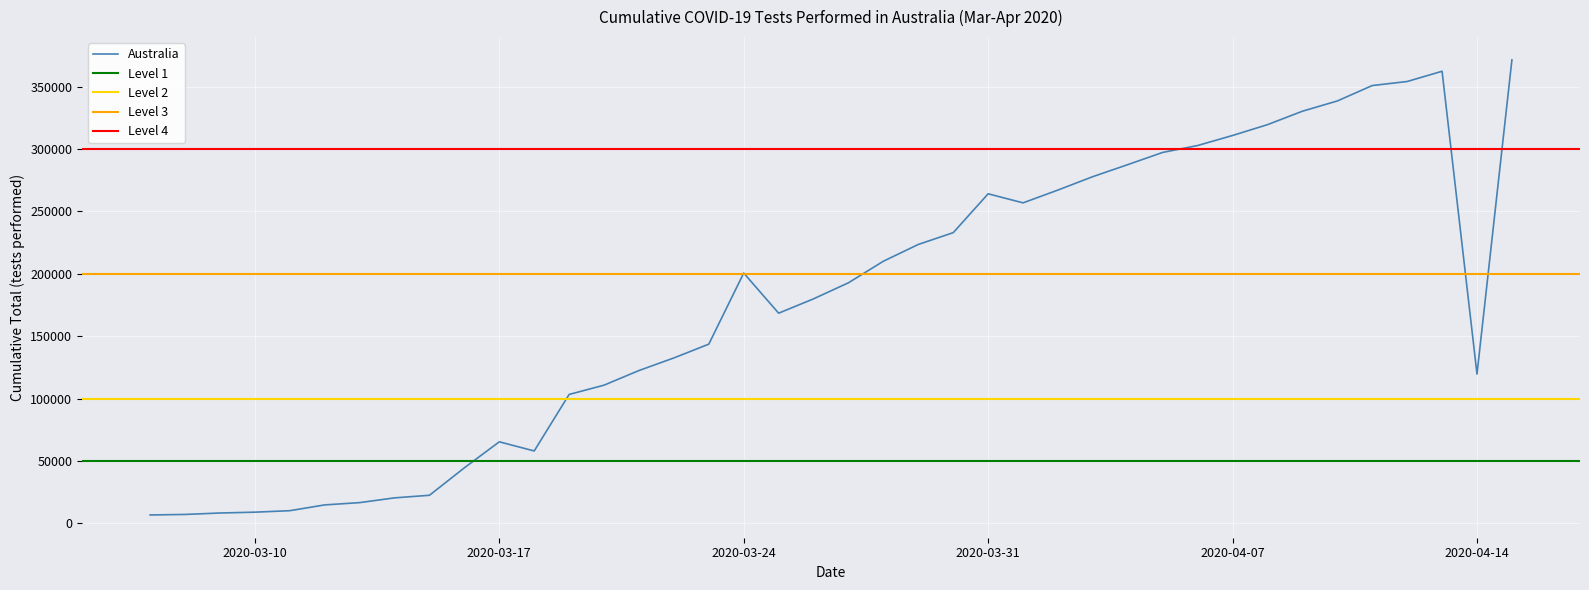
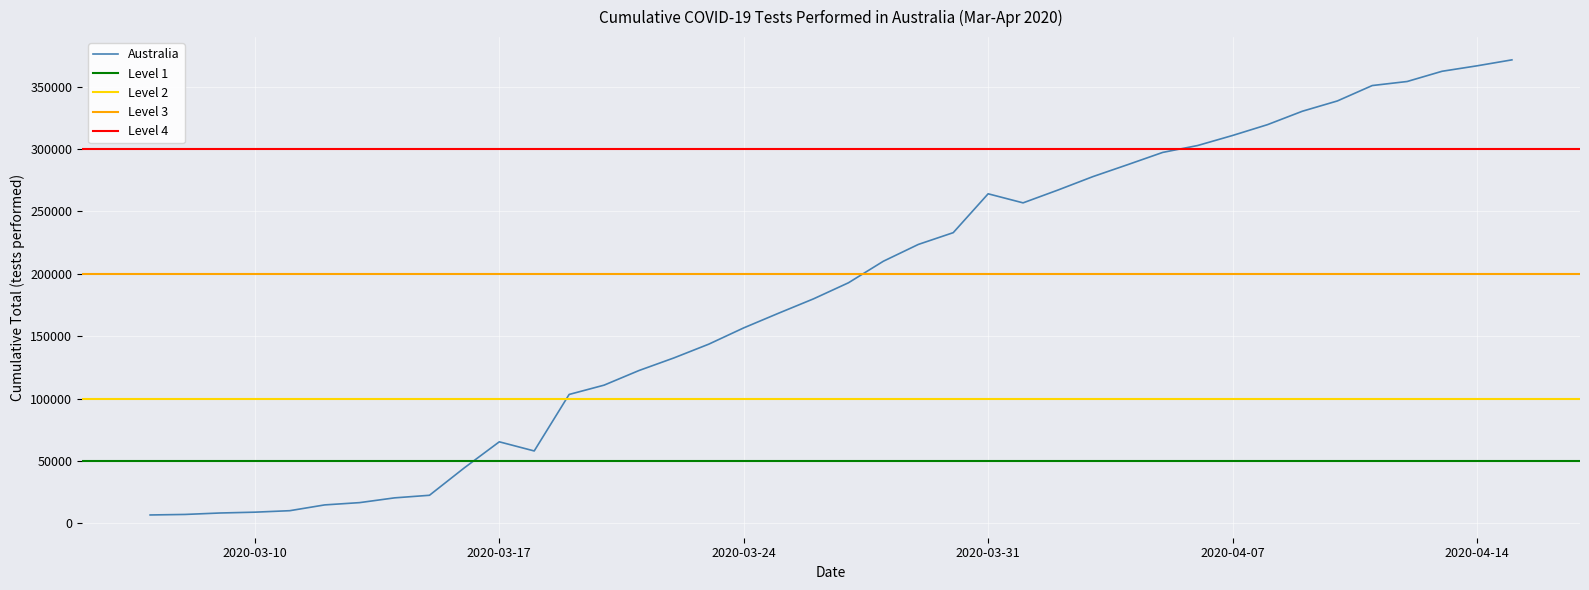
  {
    "2020-03-10": 9000,
    "2020-03-17": 65000,
-   "2020-03-24": 201000,
+   "2020-03-24": 157000,
    "2020-03-31": 264000,
    "2020-04-07": 311000,
-   "2020-04-14": 120000
+   "2020-04-14": 367000
  }
